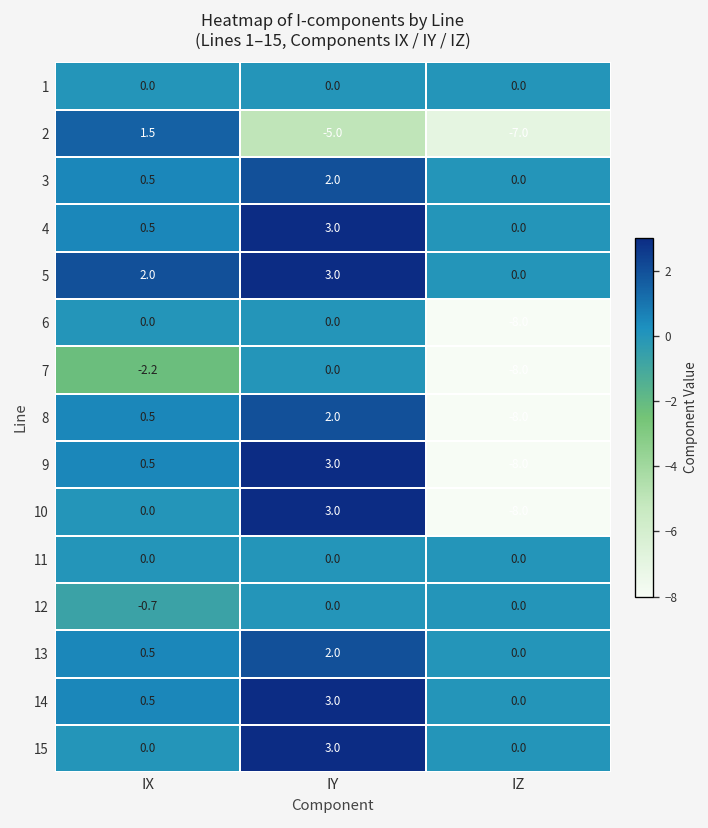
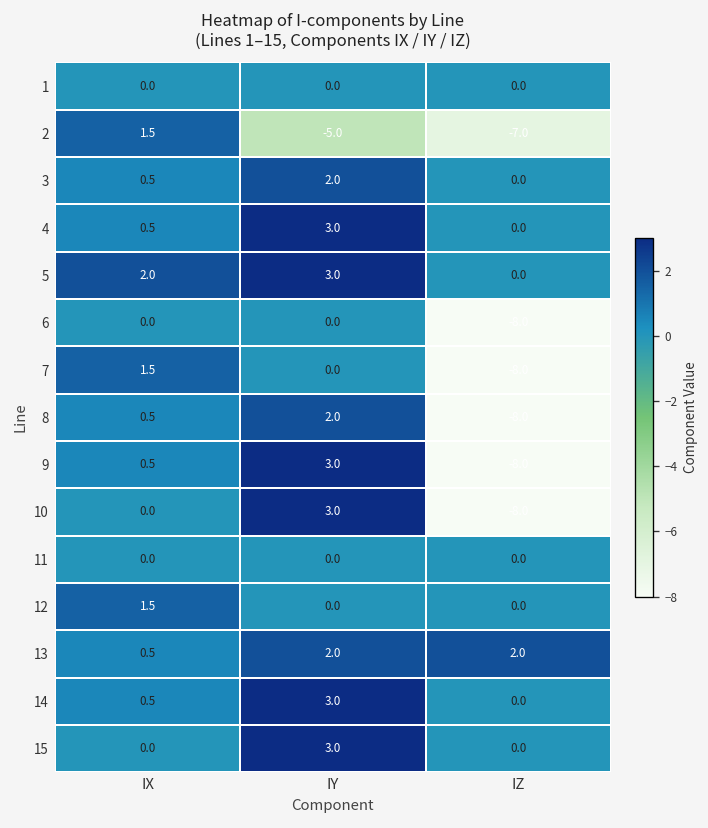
  {
    "1": {
      "IX": 0.0,
      "IY": 0.0,
      "IZ": 0.0
    },
    "2": {
      "IX": 1.5,
      "IY": -5.0
    },
    "3": {
      "IX": 0.5,
      "IY": 2.0,
      "IZ": 0.0
    },
    "4": {
      "IX": 0.5,
      "IY": 3.0,
      "IZ": 0.0
    },
    "5": {
      "IX": 2.0,
      "IY": 3.0,
      "IZ": 0.0
    },
    "6": {
      "IX": 0.0,
      "IY": 0.0
    },
    "7": {
-     "IX": -2.2,
+     "IX": 1.5,
      "IY": 0.0
    },
    "8": {
      "IX": 0.5,
      "IY": 2.0
    },
    "9": {
      "IX": 0.5,
      "IY": 3.0
    },
    "10": {
      "IX": 0.0,
      "IY": 3.0
    },
    "11": {
      "IX": 0.0,
      "IY": 0.0,
      "IZ": 0.0
    },
    "12": {
-     "IX": -0.7,
+     "IX": 1.5,
      "IY": 0.0,
      "IZ": 0.0
    },
    "13": {
      "IX": 0.5,
      "IY": 2.0,
-     "IZ": 0.0
+     "IZ": 2.0
    },
    "14": {
      "IX": 0.5,
      "IY": 3.0,
      "IZ": 0.0
    },
    "15": {
      "IX": 0.0,
      "IY": 3.0,
      "IZ": 0.0
    }
  }
